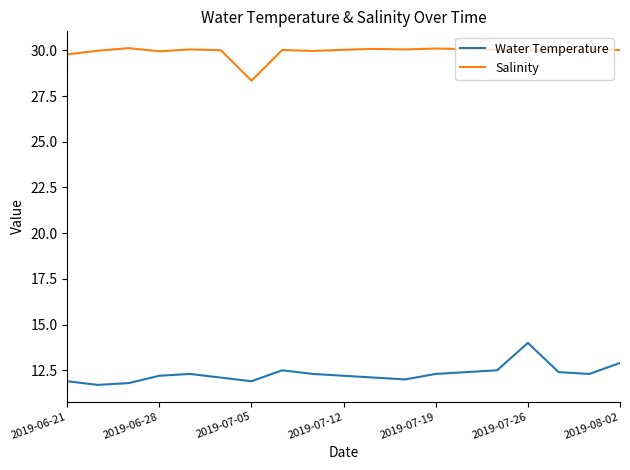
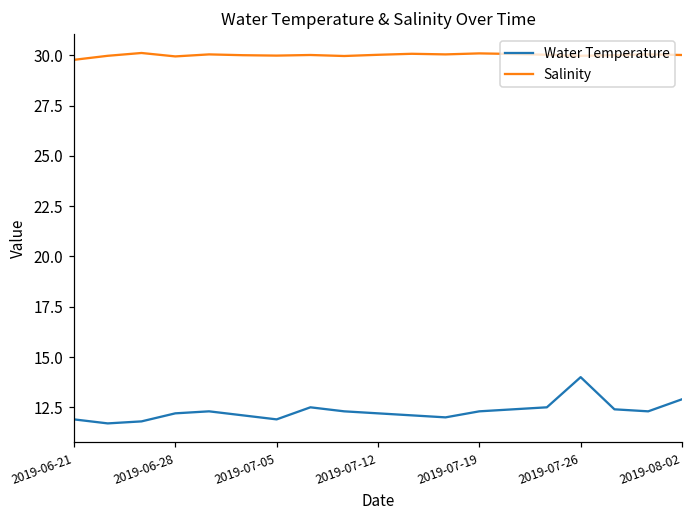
  {
    "Water Temperature": {
      "2019-06-21": 11.9,
      "2019-06-28": 12.2,
      "2019-07-05": 11.9,
      "2019-07-12": 12.2,
      "2019-07-19": 12.3,
      "2019-07-26": 14.0,
      "2019-08-02": 12.9
    },
    "Salinity": {
      "2019-06-21": 29.8,
      "2019-06-28": 30.0,
-     "2019-07-05": 28.3,
+     "2019-07-05": 30.0,
      "2019-07-12": 30.0,
      "2019-07-19": 30.1,
      "2019-08-02": 30.0
    }
  }
